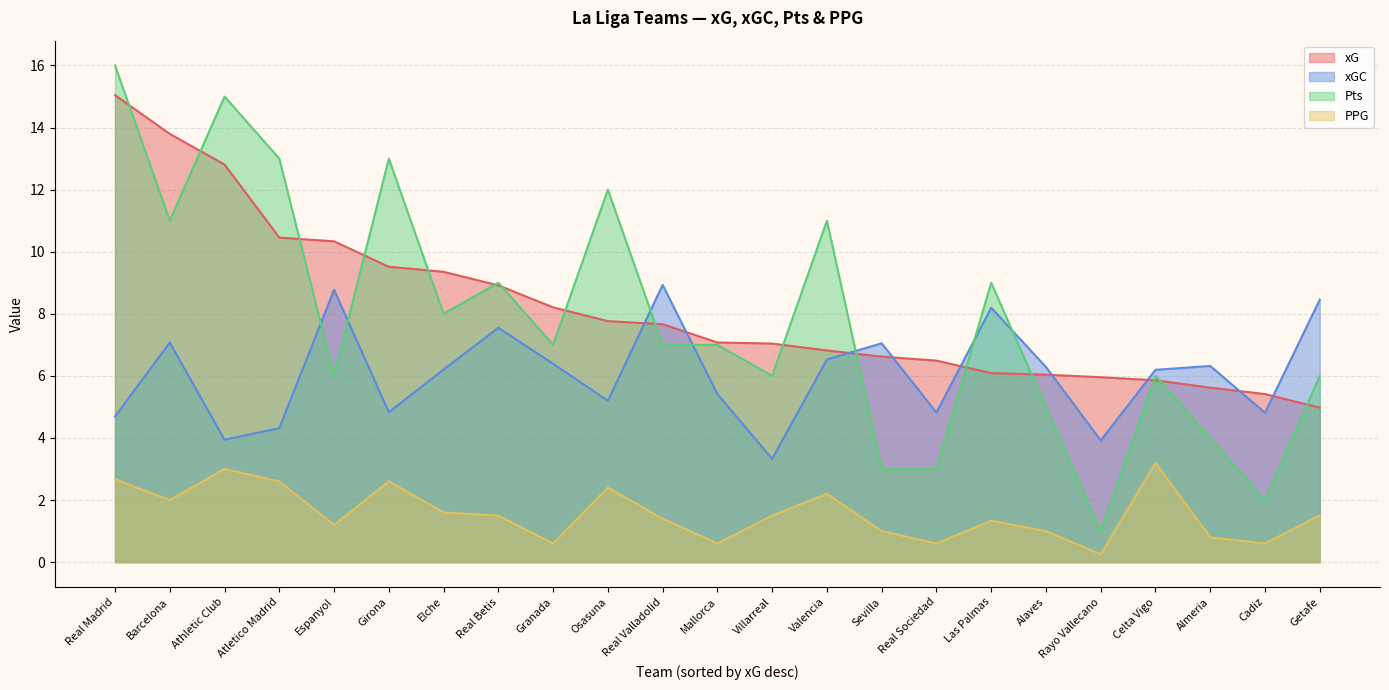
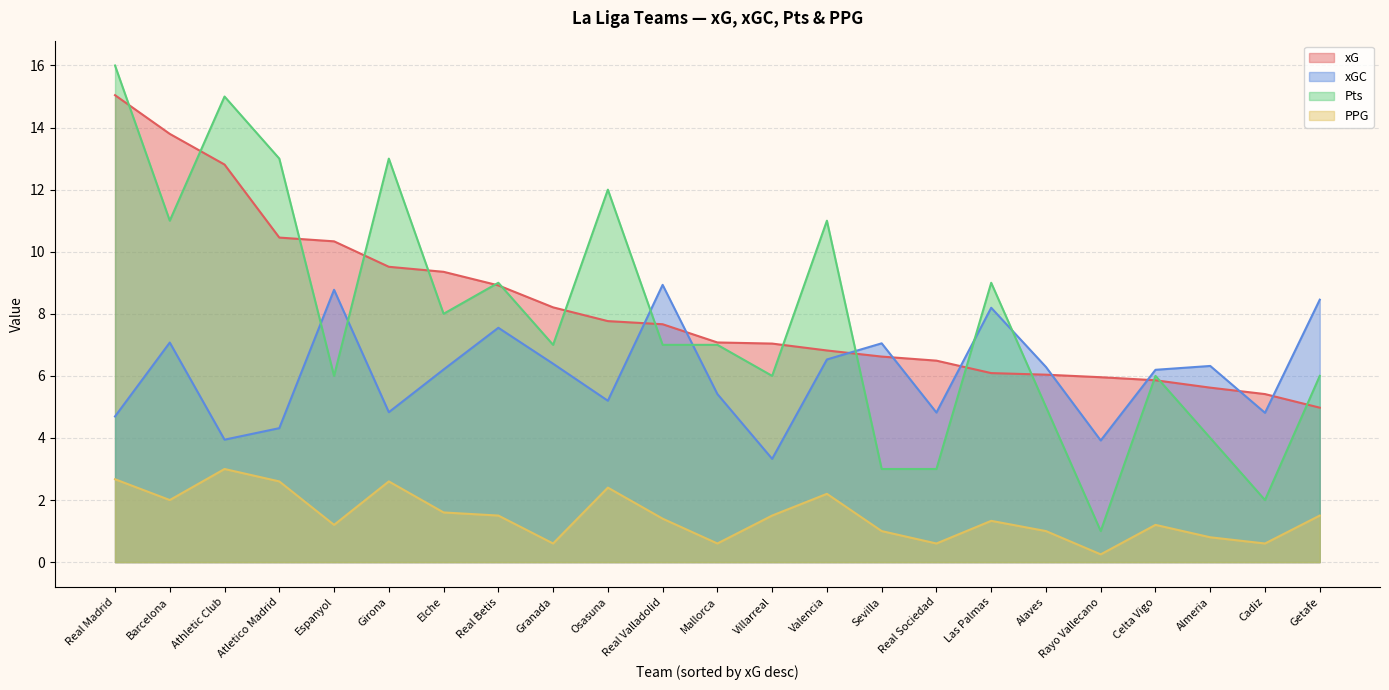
  {
    "xG": {
      "Real Madrid": 15.0,
      "Barcelona": 13.8,
      "Athletic Club": 12.8,
      "Atletico Madrid": 10.5,
      "Espanyol": 10.3,
      "Girona": 9.5,
      "Elche": 9.4,
      "Real Betis": 8.9,
      "Granada": 8.2,
      "Osasuna": 7.8,
      "Real Valladolid": 7.7,
      "Villarreal": 7.0,
      "Valencia": 6.8,
      "Sevilla": 6.6,
      "Real Sociedad": 6.5,
      "Las Palmas": 6.1,
      "Alaves": 6.0,
      "Rayo Vallecano": 6.0,
      "Celta Vigo": 5.9,
      "Almeria": 5.6,
      "Cadiz": 5.4,
      "Getafe": 5.0
    },
    "xGC": {
      "Real Madrid": 4.7,
      "Barcelona": 7.1,
      "Athletic Club": 3.9,
      "Atletico Madrid": 4.3,
      "Espanyol": 8.8,
      "Girona": 4.8,
      "Elche": 6.2,
      "Real Betis": 7.6,
      "Granada": 6.4,
      "Osasuna": 5.2,
      "Real Valladolid": 8.9,
      "Mallorca": 5.4,
      "Villarreal": 3.3,
      "Valencia": 6.5,
      "Sevilla": 7.0,
      "Real Sociedad": 4.8,
      "Las Palmas": 8.2,
      "Alaves": 6.3,
      "Rayo Vallecano": 3.9,
      "Celta Vigo": 6.2,
      "Almeria": 6.3,
      "Cadiz": 4.8,
      "Getafe": 8.5
    },
    "Pts": {
      "Real Madrid": 16.0,
      "Barcelona": 11.0,
      "Athletic Club": 15.0,
      "Atletico Madrid": 13.0,
      "Espanyol": 6.0,
      "Girona": 13.0,
      "Elche": 8.0,
      "Real Betis": 9.0,
      "Granada": 7.0,
      "Osasuna": 12.0,
      "Real Valladolid": 7.0,
      "Villarreal": 6.0,
      "Valencia": 11.0,
      "Sevilla": 3.0,
      "Real Sociedad": 3.0,
      "Las Palmas": 9.0,
      "Alaves": 5.0,
      "Rayo Vallecano": 1.0,
      "Celta Vigo": 6.0,
      "Almeria": 4.0,
      "Cadiz": 2.0,
      "Getafe": 6.0
    },
    "PPG": {
      "Real Madrid": 2.7,
      "Barcelona": 2.0,
      "Athletic Club": 3.0,
      "Atletico Madrid": 2.6,
      "Espanyol": 1.2,
      "Girona": 2.6,
      "Elche": 1.6,
      "Real Betis": 1.5,
      "Granada": 0.6,
      "Osasuna": 2.4,
      "Real Valladolid": 1.4,
      "Mallorca": 0.6,
      "Villarreal": 1.5,
      "Valencia": 2.2,
      "Sevilla": 1.0,
      "Real Sociedad": 0.6,
      "Las Palmas": 1.3,
      "Alaves": 1.0,
      "Rayo Vallecano": 0.3,
-     "Celta Vigo": 3.2,
+     "Celta Vigo": 1.2,
      "Almeria": 0.8,
      "Cadiz": 0.6,
      "Getafe": 1.5
    }
  }
